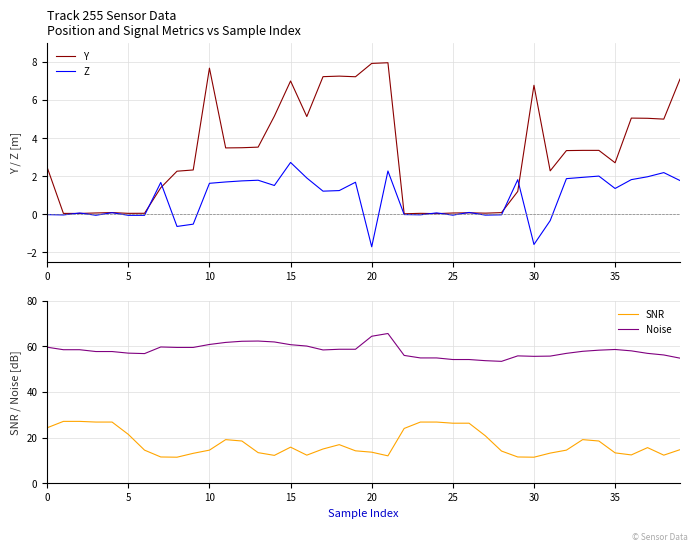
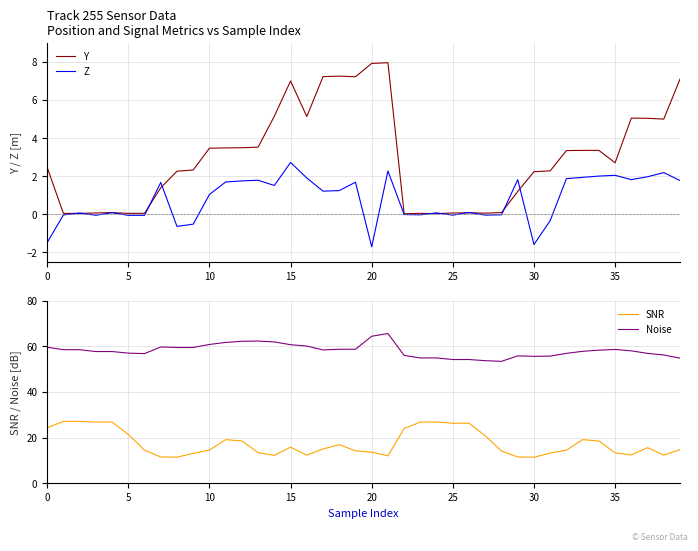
  {
    "Track 255 Sensor Data Position and Signal Metrics vs Sample Index": {
      "Y": {
        "0": 2.5,
-       "10": 7.7,
+       "10": 3.5,
        "15": 7.0,
        "20": 7.9,
-       "30": 6.8,
+       "30": 2.2,
        "35": 2.7
      },
      "Z": {
-       "0": 0.0,
-       "10": 1.6,
+       "0": -1.5,
+       "10": 1.0,
        "15": 2.7,
        "20": -1.7,
        "30": -1.6,
-       "35": 1.4
+       "35": 2.0
      }
    }
  }
